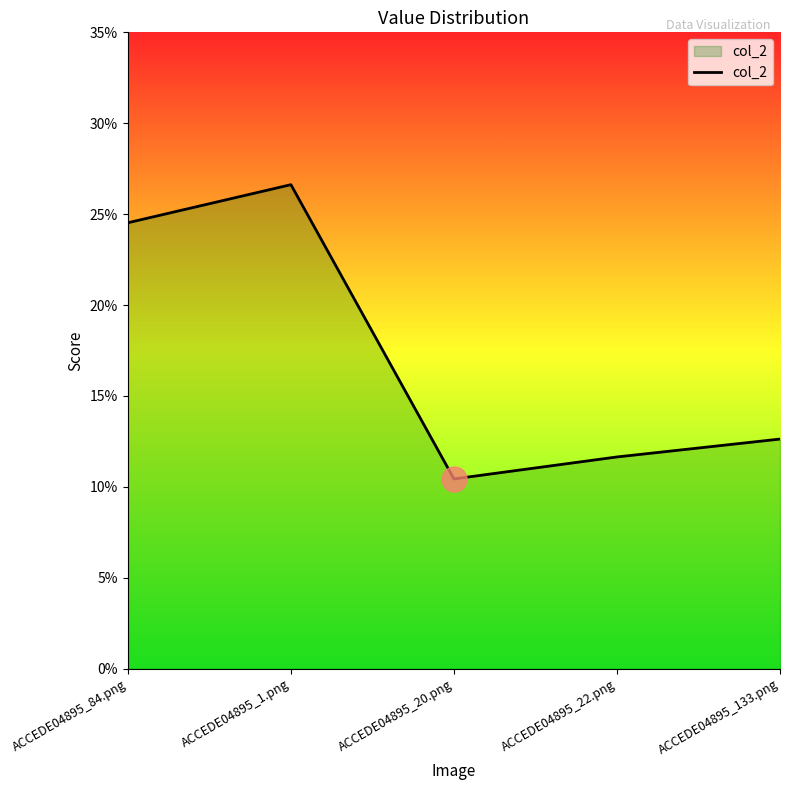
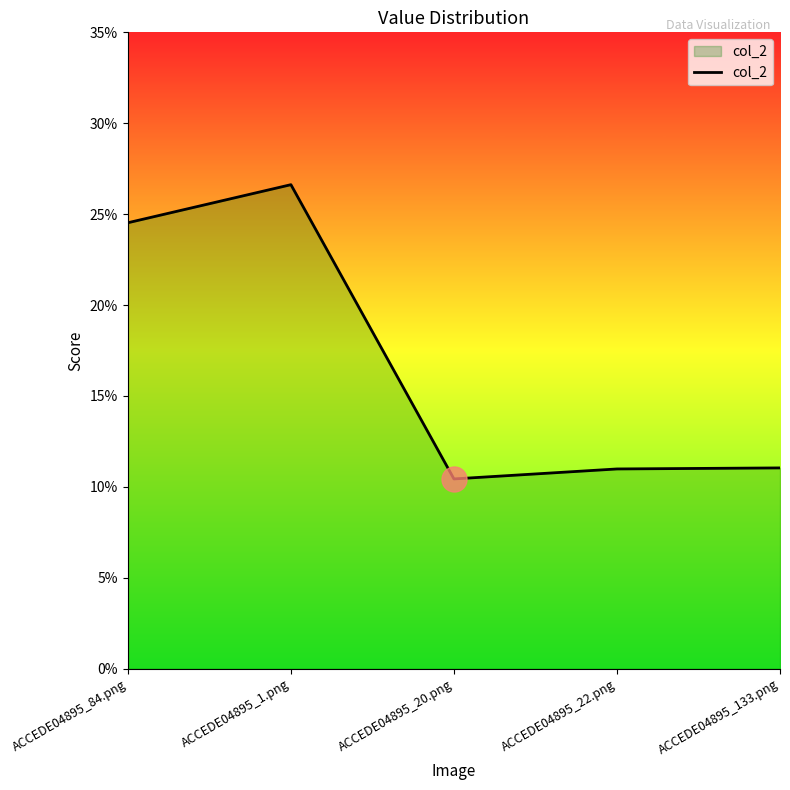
  {
    "col_2": {
      "ACCEDE04895_84.png": "24.5%",
      "ACCEDE04895_1.png": "26.6%",
-     "ACCEDE04895_22.png": "11.6%",
-     "ACCEDE04895_133.png": "12.6%"
+     "ACCEDE04895_22.png": "11.0%",
+     "ACCEDE04895_133.png": "11.0%"
    }
  }
